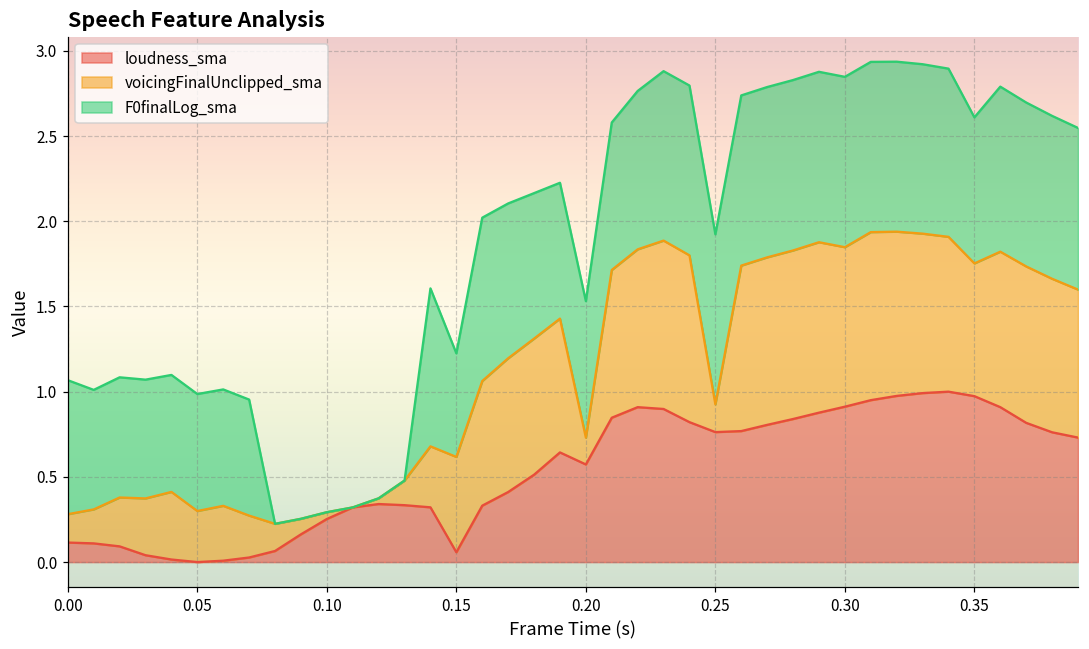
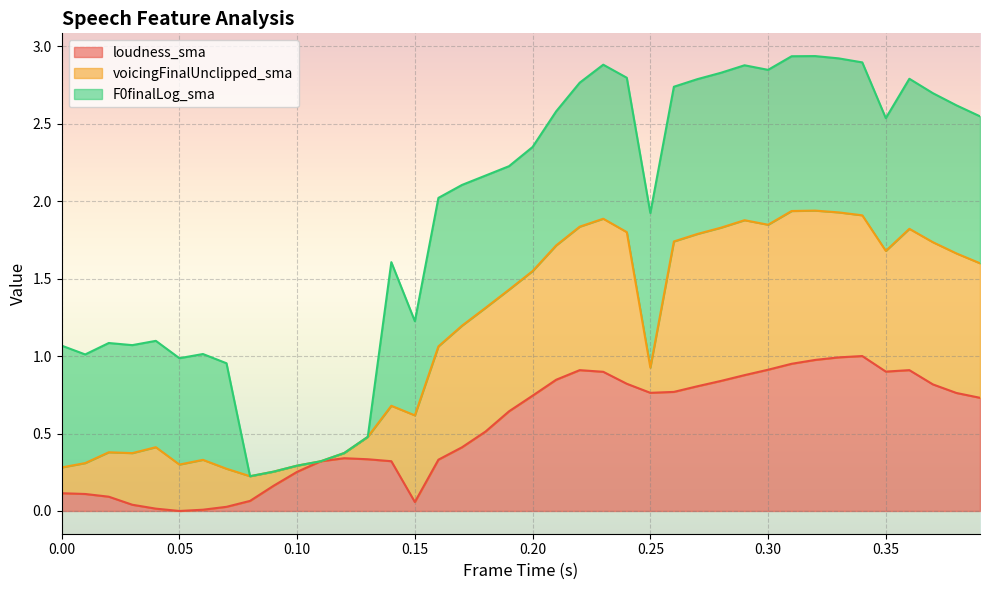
  {
    "loudness_sma": {
      "0.00": 0.11,
      "0.05": 0.00,
      "0.10": 0.25,
      "0.15": 0.06,
-     "0.20": 0.57,
+     "0.20": 0.74,
      "0.25": 0.76,
      "0.30": 0.91,
-     "0.35": 0.97
+     "0.35": 0.90
    },
    "voicingFinalUnclipped_sma": {
      "0.00": 0.17,
      "0.05": 0.30,
      "0.15": 0.56,
-     "0.20": 0.16,
+     "0.20": 0.80,
      "0.25": 0.16,
      "0.30": 0.94,
      "0.35": 0.78
    },
    "F0finalLog_sma": {
      "0.00": 0.79,
      "0.05": 0.69,
      "0.15": 0.61,
      "0.20": 0.80,
      "0.25": 1.00,
      "0.30": 1.00,
      "0.35": 0.86
    }
  }
